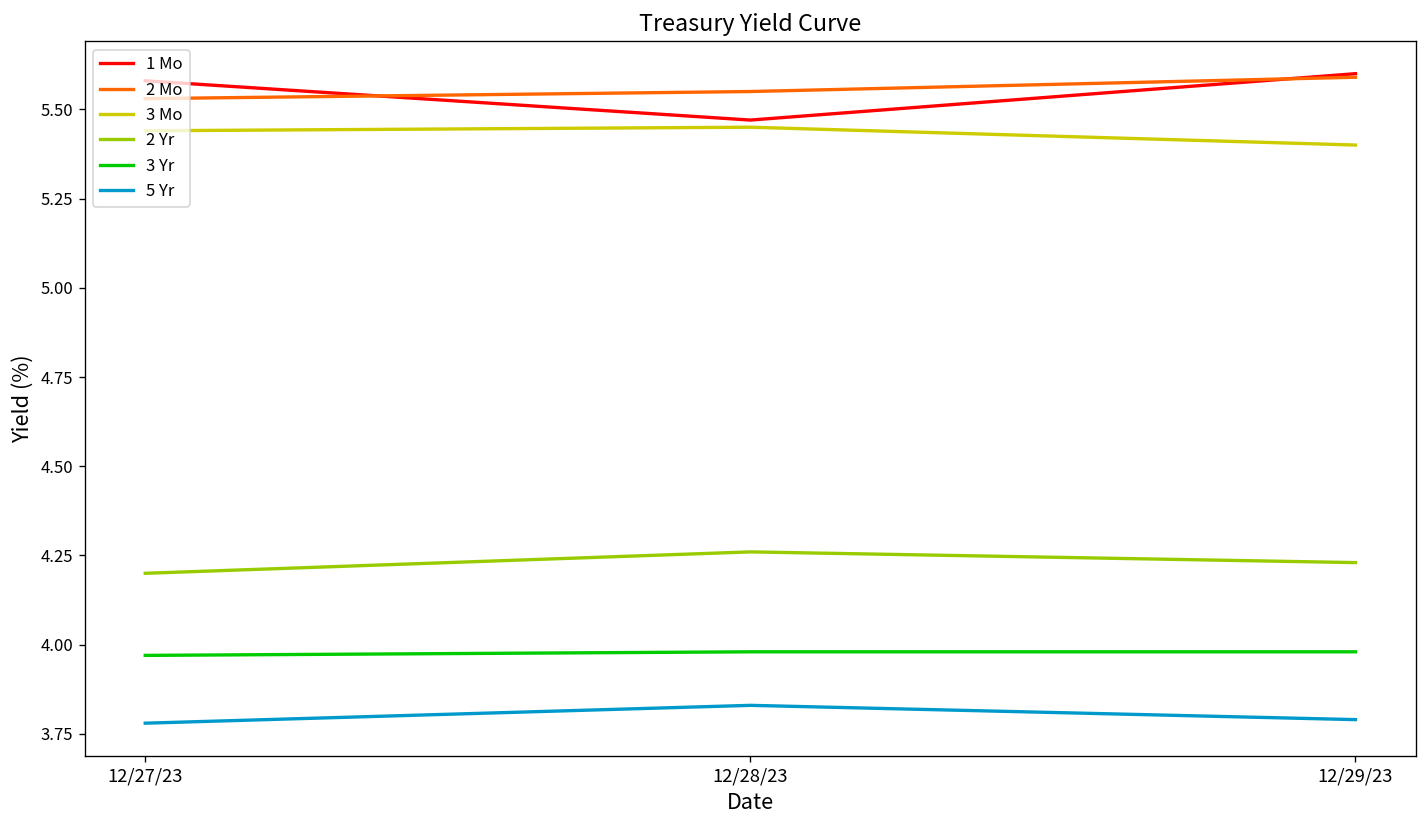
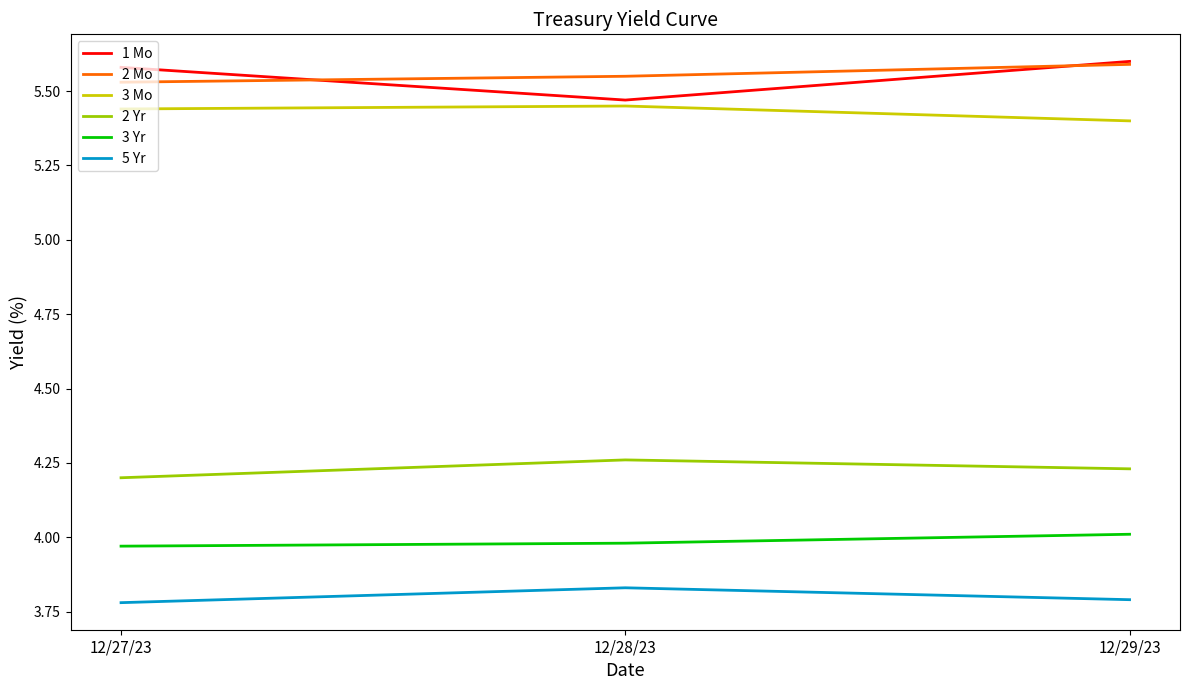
  {
    "1 Mo": {
      "12/28/23": 5.47,
      "12/29/23": 5.60
    },
    "2 Mo": {
      "12/28/23": 5.55,
      "12/29/23": 5.59
    },
    "3 Yr": {
      "12/27/23": 3.97,
      "12/28/23": 3.98,
-     "12/29/23": 3.98
+     "12/29/23": 4.01
    },
    "5 Yr": {
      "12/27/23": 3.78,
      "12/28/23": 3.83,
      "12/29/23": 3.79
    }
  }
